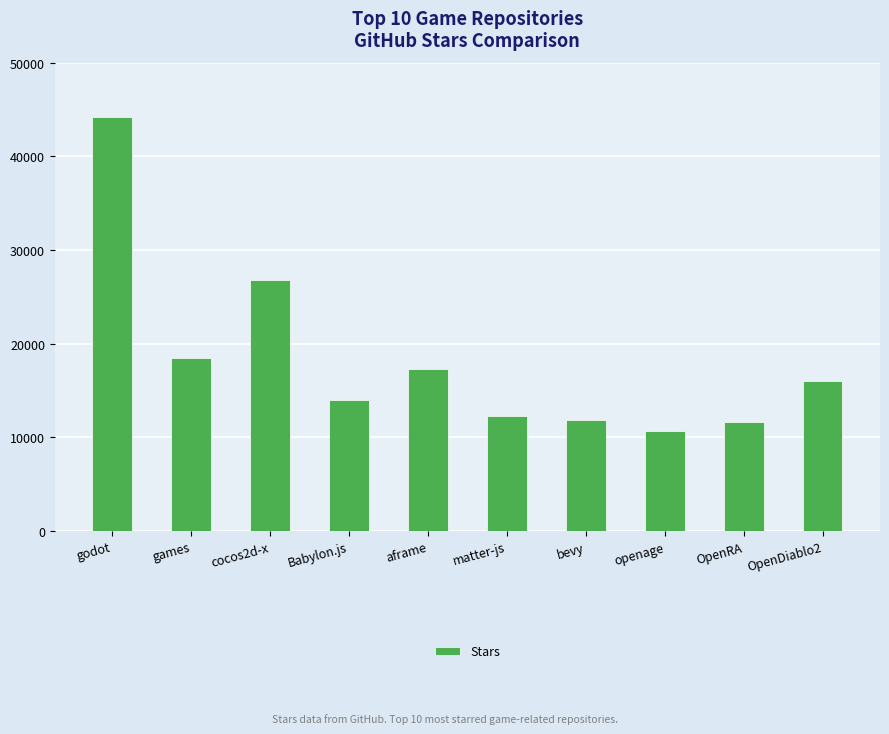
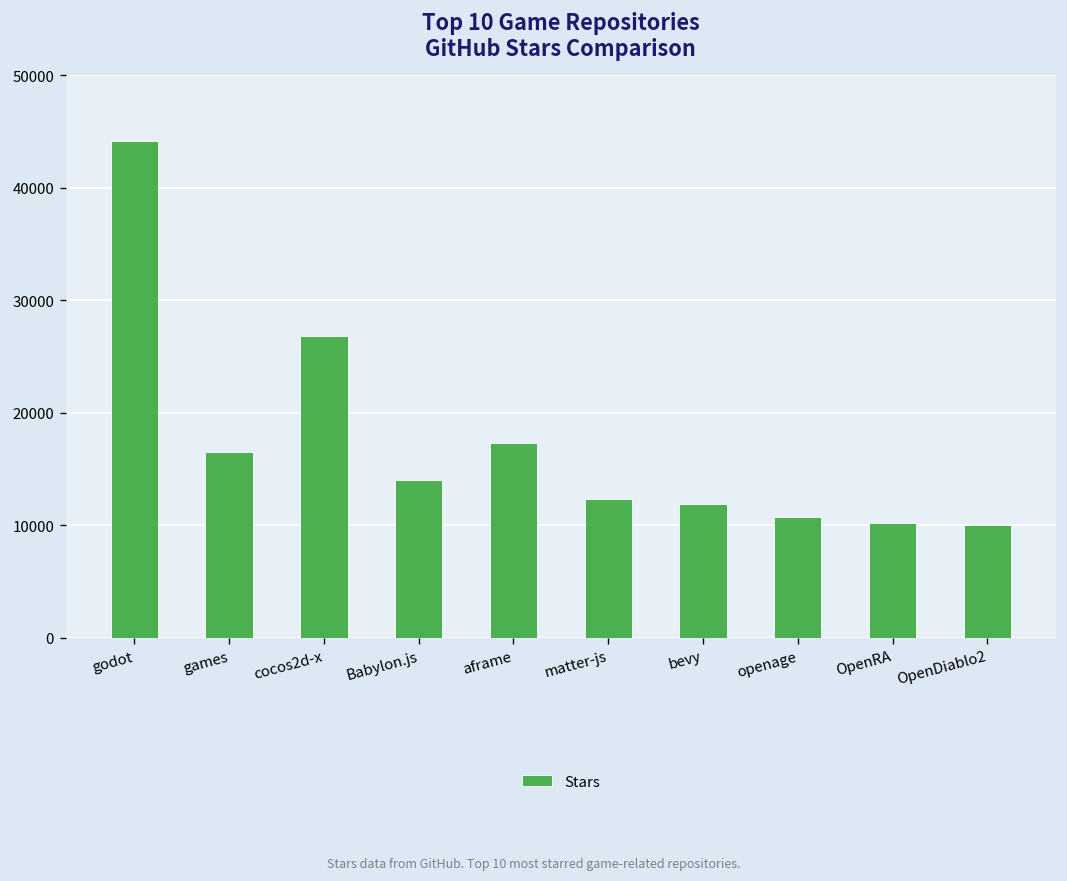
  {
    "godot": 44000,
-   "games": 19000,
+   "games": 17000,
    "cocos2d-x": 27000,
    "Babylon.js": 14000,
    "aframe": 17000,
    "matter-js": 12000,
    "bevy": 12000,
    "openage": 11000,
-   "OpenRA": 12000,
-   "OpenDiablo2": 16000
+   "OpenRA": 10000,
+   "OpenDiablo2": 10000
  }
